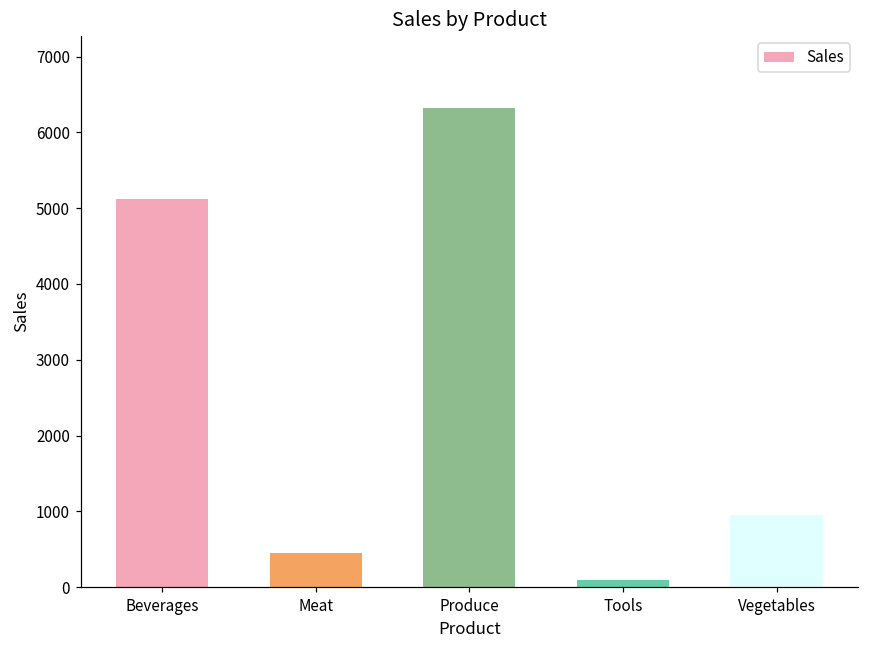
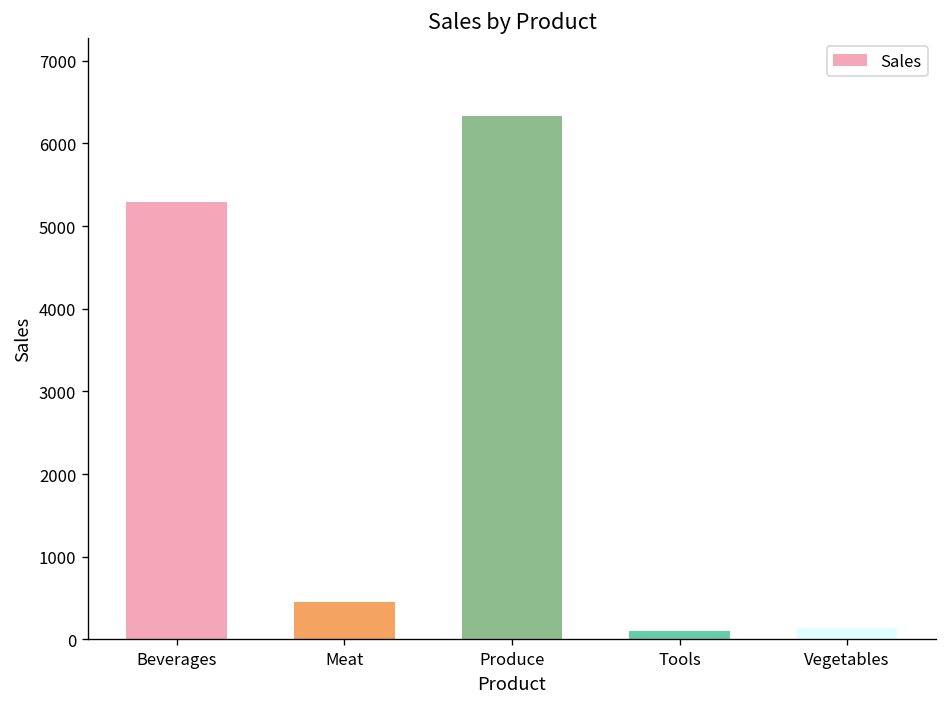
  {
-   "Beverages": 5100,
+   "Beverages": 5300,
    "Meat": 500,
    "Produce": 6300,
    "Tools": 100,
-   "Vegetables": 900
+   "Vegetables": 100
  }
